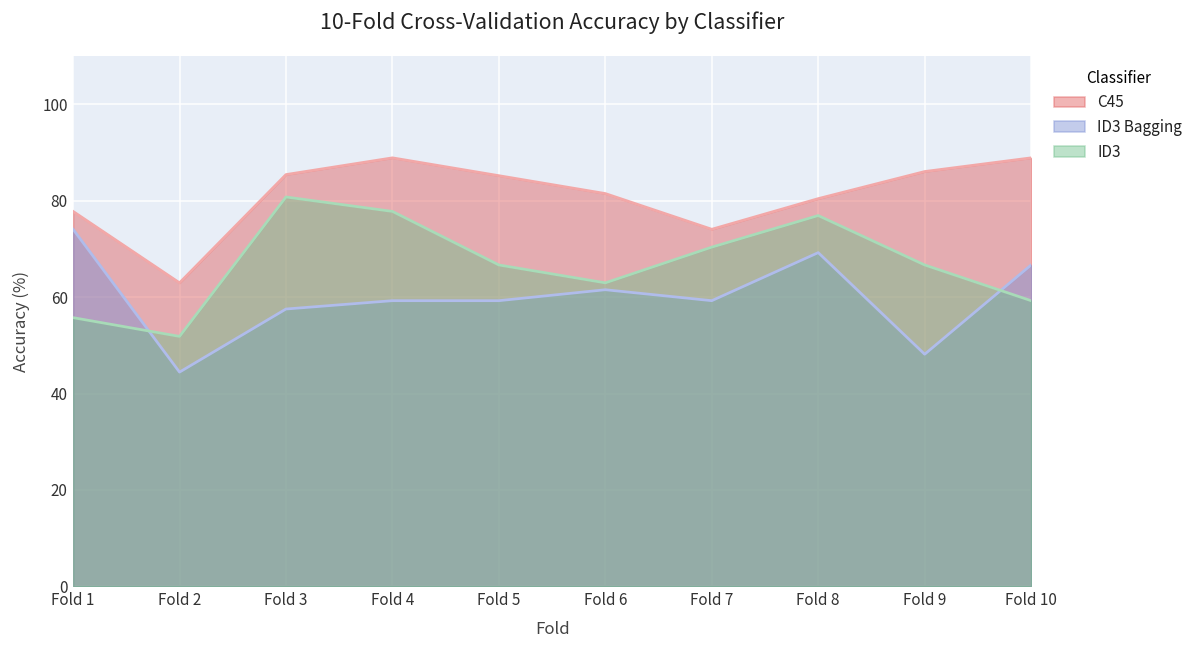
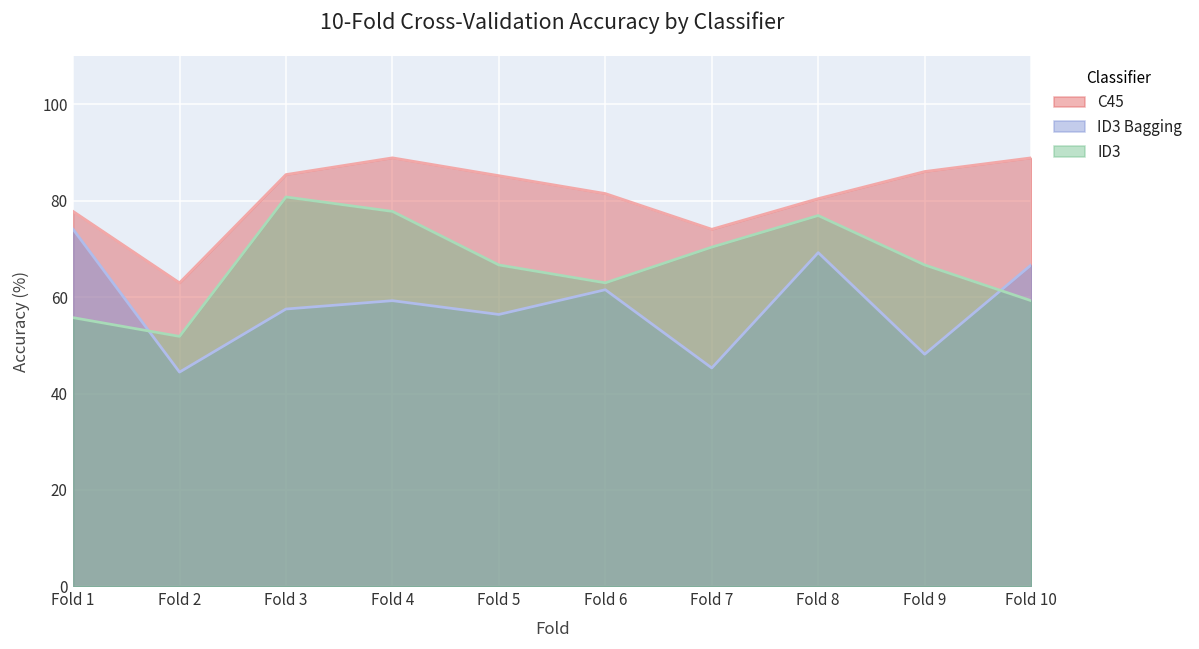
  {
    "C45": {
      "Fold 1": 78,
      "Fold 2": 63,
      "Fold 3": 85,
      "Fold 4": 89,
      "Fold 5": 85,
      "Fold 6": 81,
      "Fold 7": 74,
      "Fold 8": 80,
      "Fold 9": 86,
      "Fold 10": 89
    },
    "ID3 Bagging": {
      "Fold 1": 74,
      "Fold 2": 44,
      "Fold 3": 58,
      "Fold 4": 59,
-     "Fold 5": 59,
+     "Fold 5": 56,
      "Fold 6": 62,
-     "Fold 7": 59,
+     "Fold 7": 45,
      "Fold 8": 69,
      "Fold 9": 48,
      "Fold 10": 67
    },
    "ID3": {
      "Fold 1": 56,
      "Fold 2": 52,
      "Fold 3": 81,
      "Fold 4": 78,
      "Fold 5": 67,
      "Fold 6": 63,
      "Fold 7": 70,
      "Fold 8": 77,
      "Fold 9": 67,
      "Fold 10": 59
    }
  }
